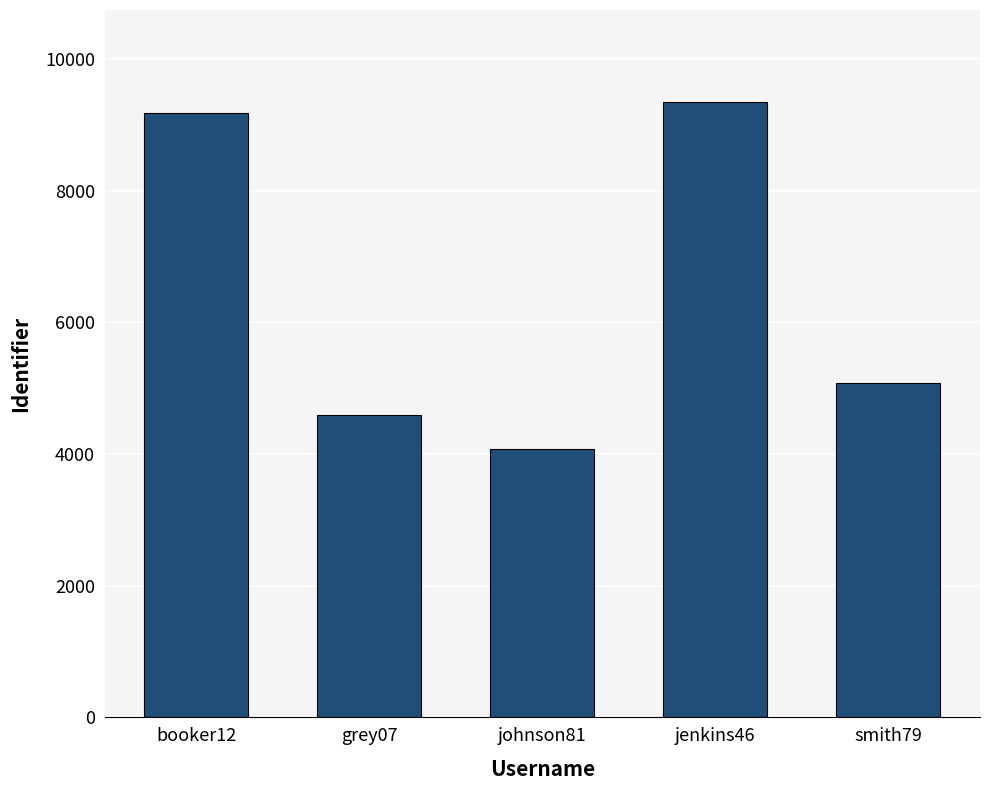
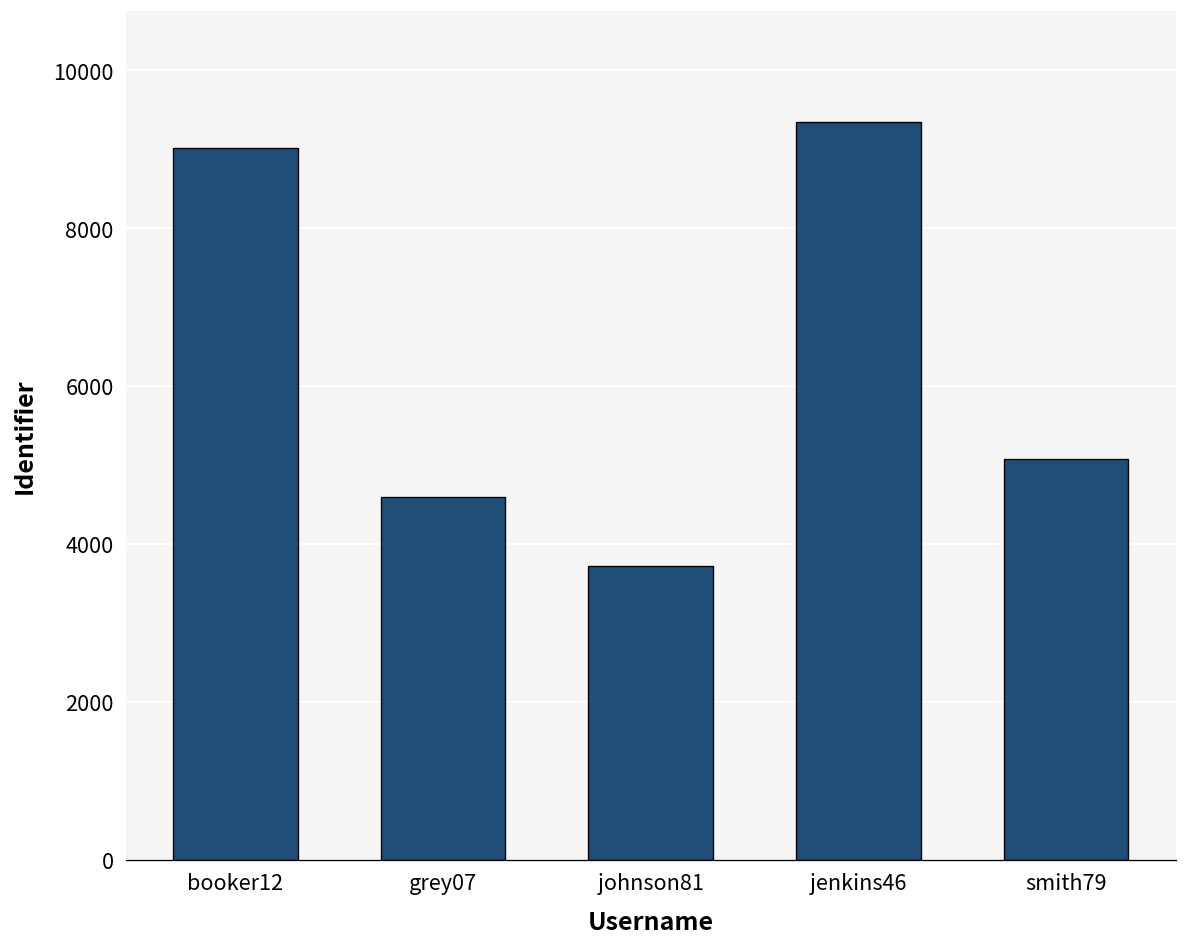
  {
-   "booker12": 9200,
+   "booker12": 9000,
    "grey07": 4600,
-   "johnson81": 4100,
+   "johnson81": 3700,
    "jenkins46": 9300,
    "smith79": 5100
  }
